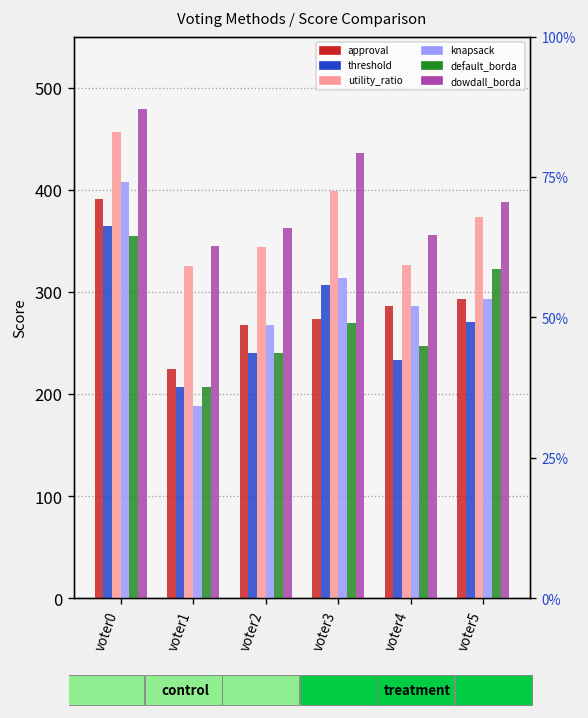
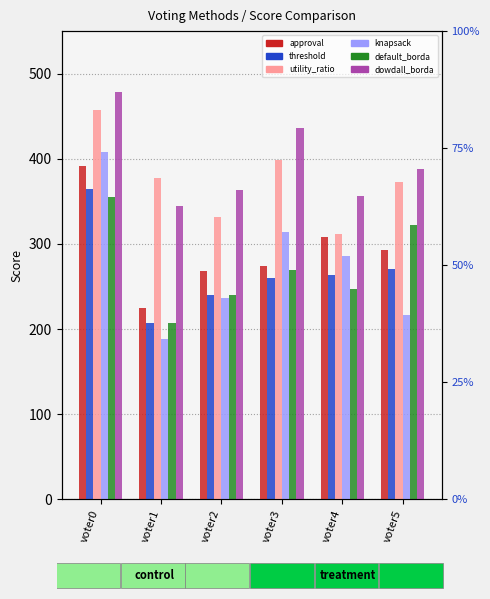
  {
    "approval": {
      "voter0": 390,
      "voter1": 230,
      "voter2": 270,
      "voter3": 270,
-     "voter4": 290,
+     "voter4": 310,
      "voter5": 290
    },
    "threshold": {
      "voter0": 370,
      "voter1": 210,
      "voter2": 240,
-     "voter3": 310,
-     "voter4": 230,
+     "voter3": 260,
+     "voter4": 260,
      "voter5": 270
    },
    "utility_ratio": {
      "voter0": 460,
-     "voter1": 330,
-     "voter2": 340,
+     "voter1": 380,
+     "voter2": 330,
      "voter3": 400,
-     "voter4": 330,
+     "voter4": 310,
      "voter5": 370
    },
    "knapsack": {
      "voter0": 410,
      "voter1": 190,
-     "voter2": 270,
+     "voter2": 240,
      "voter3": 310,
      "voter4": 290,
-     "voter5": 290
+     "voter5": 220
    },
    "default_borda": {
      "voter0": 360,
      "voter1": 210,
      "voter2": 240,
      "voter3": 270,
      "voter4": 250,
      "voter5": 320
    },
    "dowdall_borda": {
      "voter0": 480,
      "voter1": 350,
      "voter2": 360,
      "voter3": 440,
      "voter4": 360,
      "voter5": 390
    }
  }
